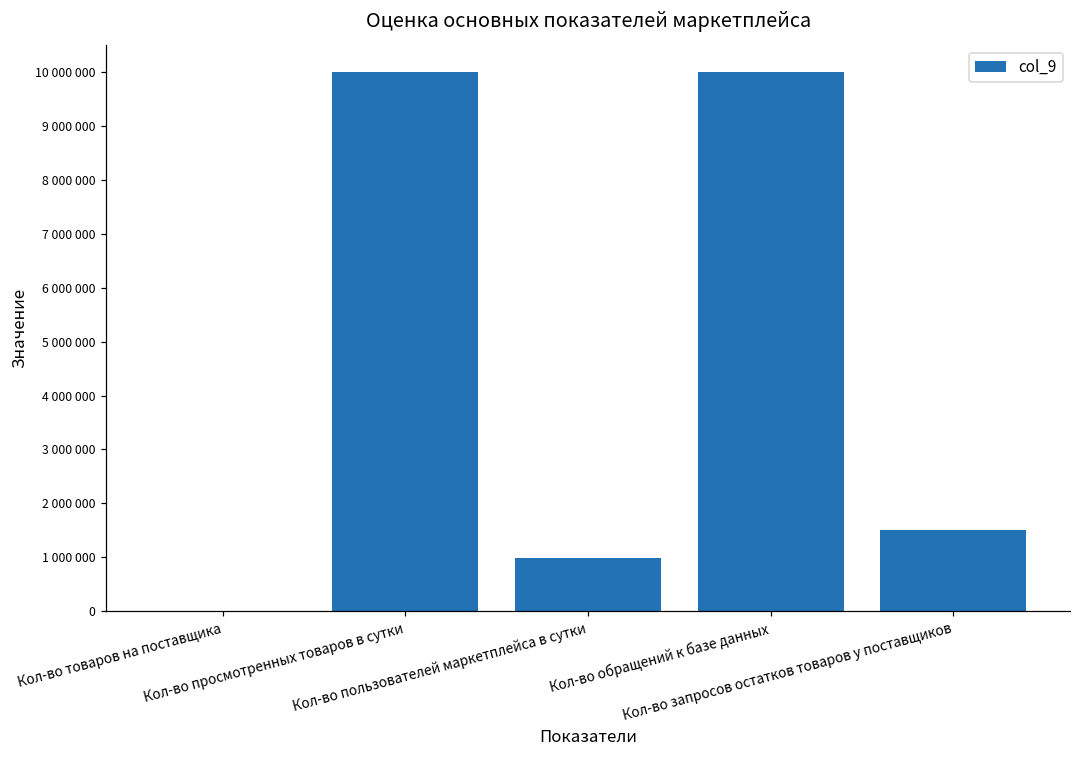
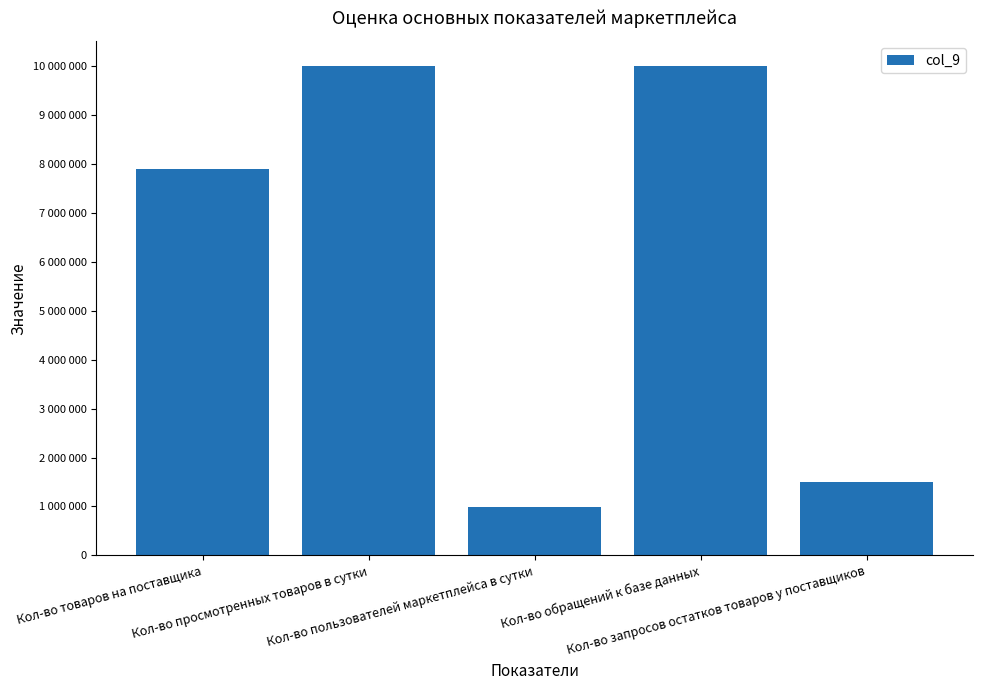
  {
-   "Кол-во товаров на поставщика": 0,
+   "Кол-во товаров на поставщика": 7900000,
    "Кол-во просмотренных товаров в сутки": 10000000,
    "Кол-во пользователей маркетплейса в сутки": 1000000,
    "Кол-во обращений к базе данных": 10000000,
    "Кол-во запросов остатков товаров у поставщиков": 1500000
  }
